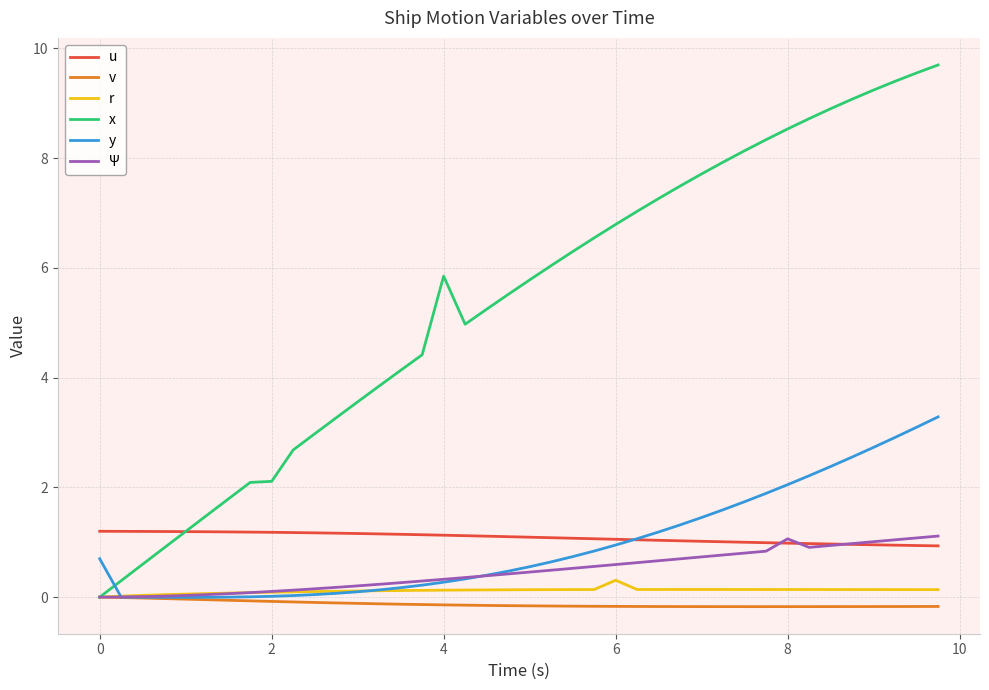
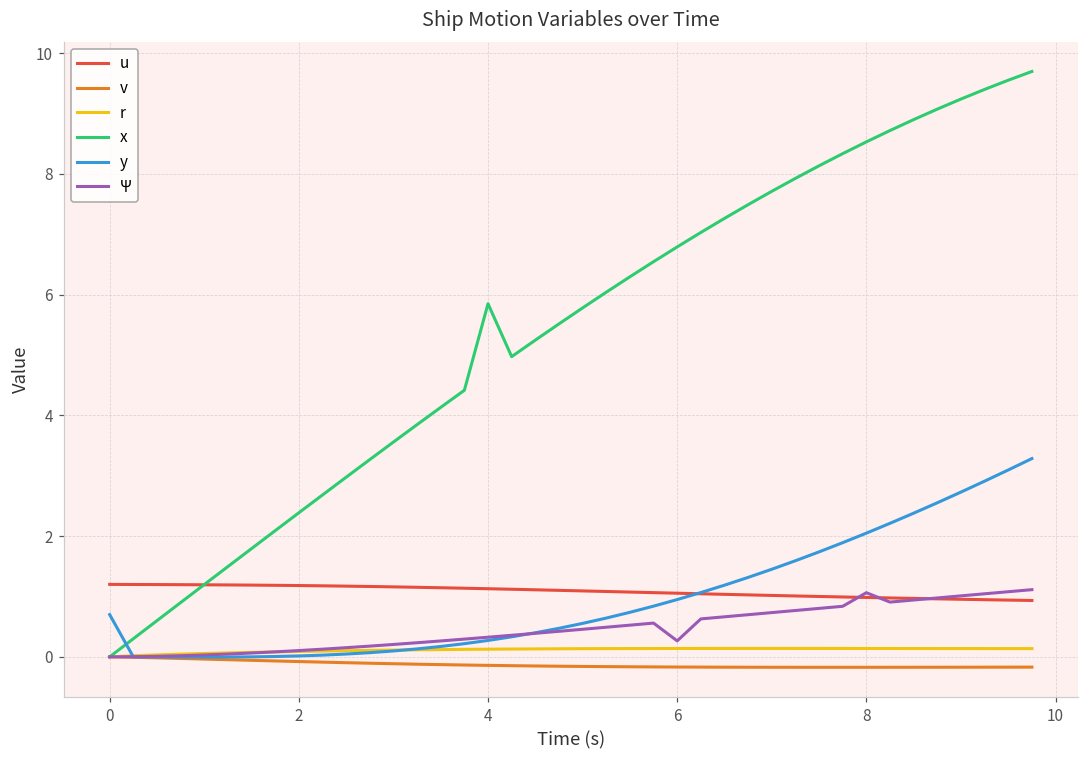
  {
    "r": {
      "4": 0.1,
-     "6": 0.3,
+     "6": 0.1,
      "8": 0.1
    },
    "x": {
-     "2": 2.1,
+     "2": 2.4,
      "4": 5.8,
      "6": 6.8,
      "8": 8.5
    },
    "y": {
      "0": 0.7,
      "2": 0.0,
      "4": 0.3,
      "6": 0.9,
      "8": 2.0
    },
    "Ψ": {
      "4": 0.3,
-     "6": 0.6,
+     "6": 0.3,
      "8": 1.1
    }
  }
